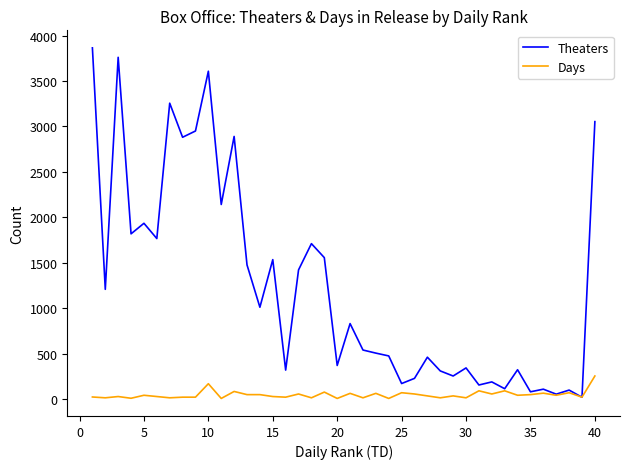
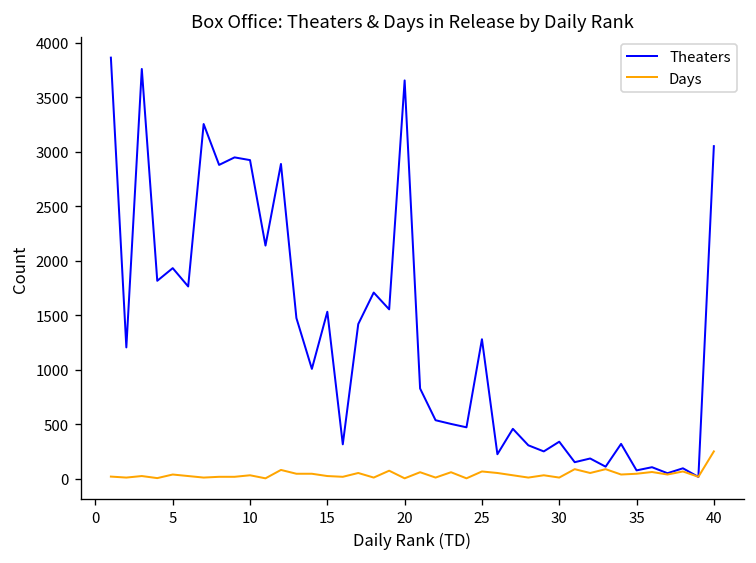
  {
    "Theaters": {
      "5": 1900,
-     "10": 3600,
+     "10": 2900,
      "15": 1500,
-     "20": 400,
-     "25": 200,
+     "20": 3700,
+     "25": 1300,
      "30": 300,
      "35": 100,
      "40": 3100
    },
    "Days": {
      "5": 0,
-     "10": 200,
+     "10": 0,
      "15": 0,
      "20": 0,
      "25": 100,
      "30": 0,
      "35": 0,
      "40": 300
    }
  }
